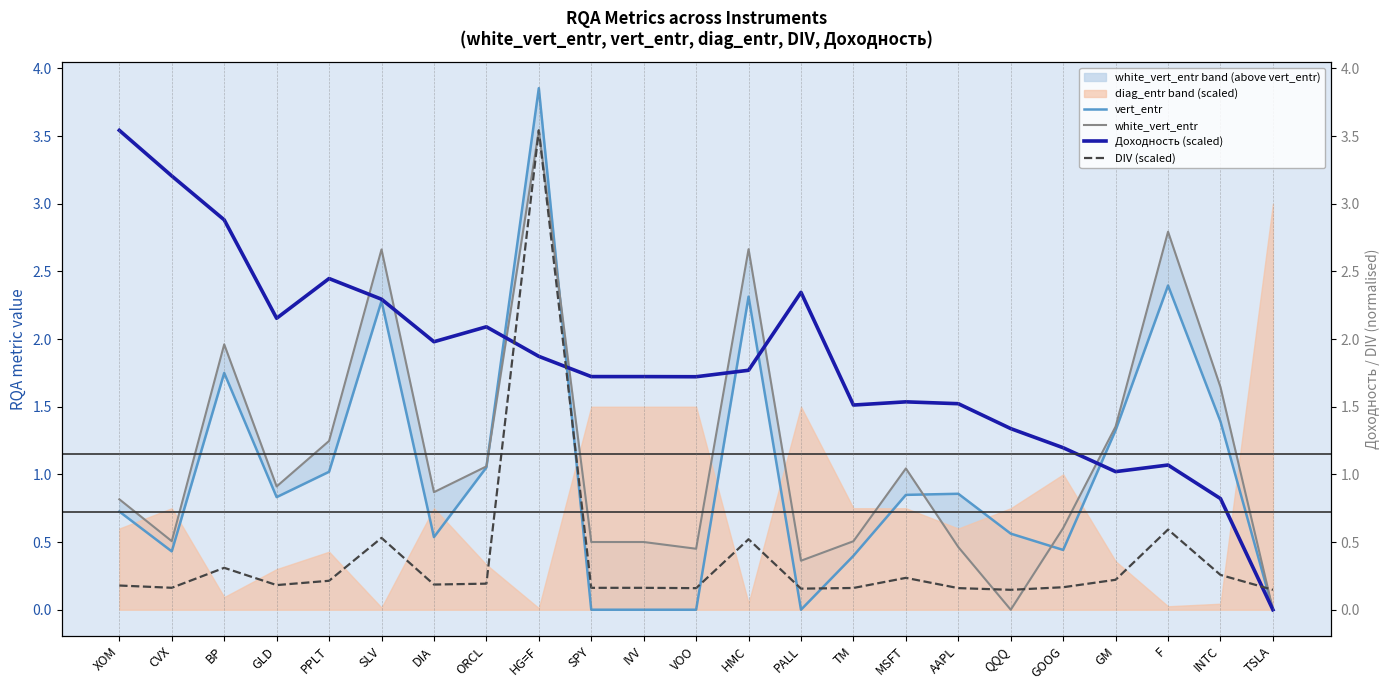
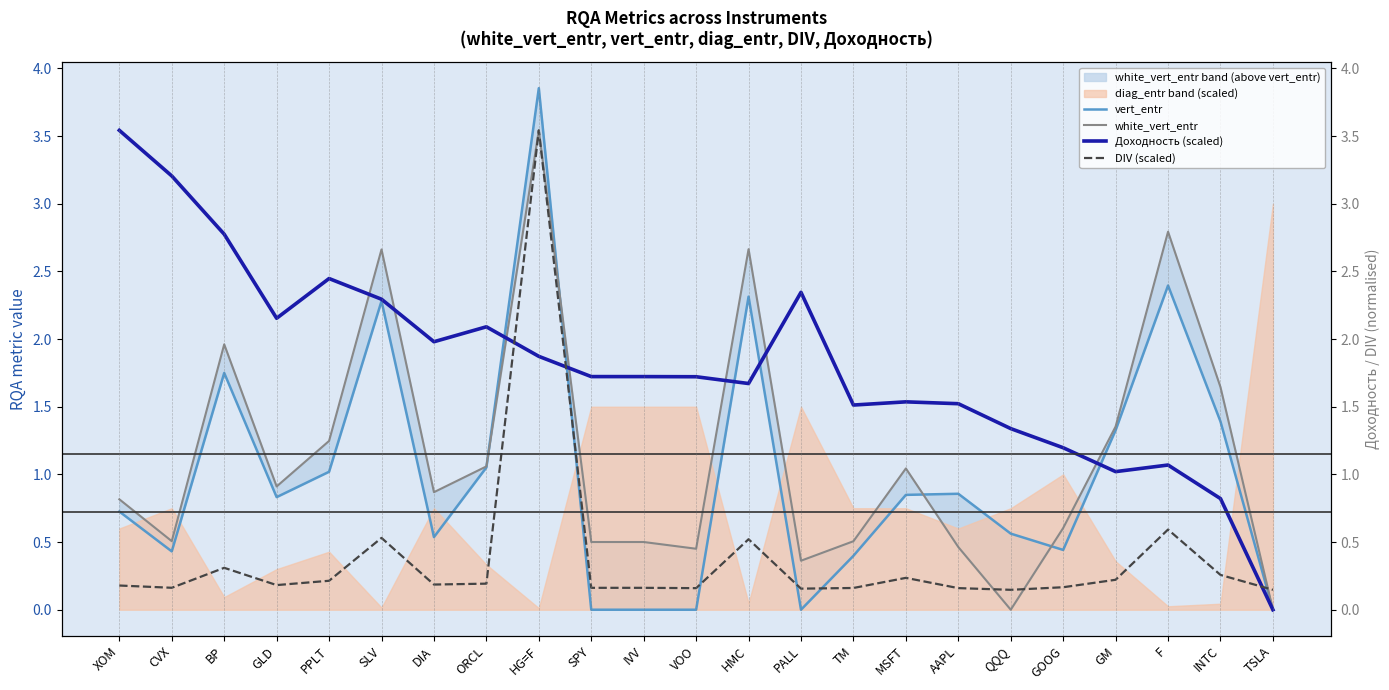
  {
    "vert_entr": {
      "XOM": 0.73,
      "CVX": 0.43,
      "BP": 1.75,
      "GLD": 0.83,
      "PPLT": 1.02,
      "DIA": 0.54,
      "SPY": 0.00,
      "IVV": 0.00,
      "VOO": 0.00,
      "HMC": 2.31,
      "PALL": 0.00,
      "TM": 0.40,
      "MSFT": 0.85,
      "GOOG": 0.44,
      "GM": 1.33,
      "F": 2.40,
      "INTC": 1.39
    },
    "diag_entr band (scaled)": {
      "XOM": 0.60,
      "CVX": 0.75,
      "BP": 0.09,
      "GLD": 0.30,
      "PPLT": 0.43,
      "DIA": 0.75,
      "ORCL": 0.33,
      "SPY": 1.50,
      "IVV": 1.50,
      "VOO": 1.50,
      "HMC": 0.05,
      "PALL": 1.50,
      "TM": 0.75,
      "MSFT": 0.75,
      "AAPL": 0.60,
      "QQQ": 0.75,
      "GOOG": 1.00,
      "GM": 0.36,
      "F": 0.03,
      "INTC": 0.04,
      "TSLA": 3.00
    },
    "white_vert_entr": {
      "AAPL": 0.46,
      "QQQ": 0.00
    },
    "Доходность (scaled)": {
      "XOM": 3.54,
      "CVX": 3.21,
-     "BP": 2.88,
+     "BP": 2.77,
      "GLD": 2.15,
      "PPLT": 2.45,
      "DIA": 1.98,
      "ORCL": 2.09,
      "HG=F": 1.87,
      "SPY": 1.72,
      "IVV": 1.72,
      "VOO": 1.72,
-     "HMC": 1.77,
+     "HMC": 1.67,
      "PALL": 2.35,
      "TM": 1.51,
      "MSFT": 1.54,
      "AAPL": 1.52,
      "QQQ": 1.34,
      "GOOG": 1.20,
      "GM": 1.02,
      "F": 1.07,
      "INTC": 0.82
    },
    "DIV (scaled)": {
      "XOM": 0.18,
      "CVX": 0.16,
      "BP": 0.31,
      "GLD": 0.18,
      "PPLT": 0.21,
      "SLV": 0.53,
      "DIA": 0.19,
      "ORCL": 0.19,
      "SPY": 0.16,
      "IVV": 0.16,
      "VOO": 0.16,
      "HMC": 0.52,
      "PALL": 0.16,
      "TM": 0.16,
      "MSFT": 0.24,
      "AAPL": 0.16,
      "QQQ": 0.15,
      "GOOG": 0.17,
      "GM": 0.22,
      "F": 0.59,
      "INTC": 0.26,
      "TSLA": 0.15
    }
  }
